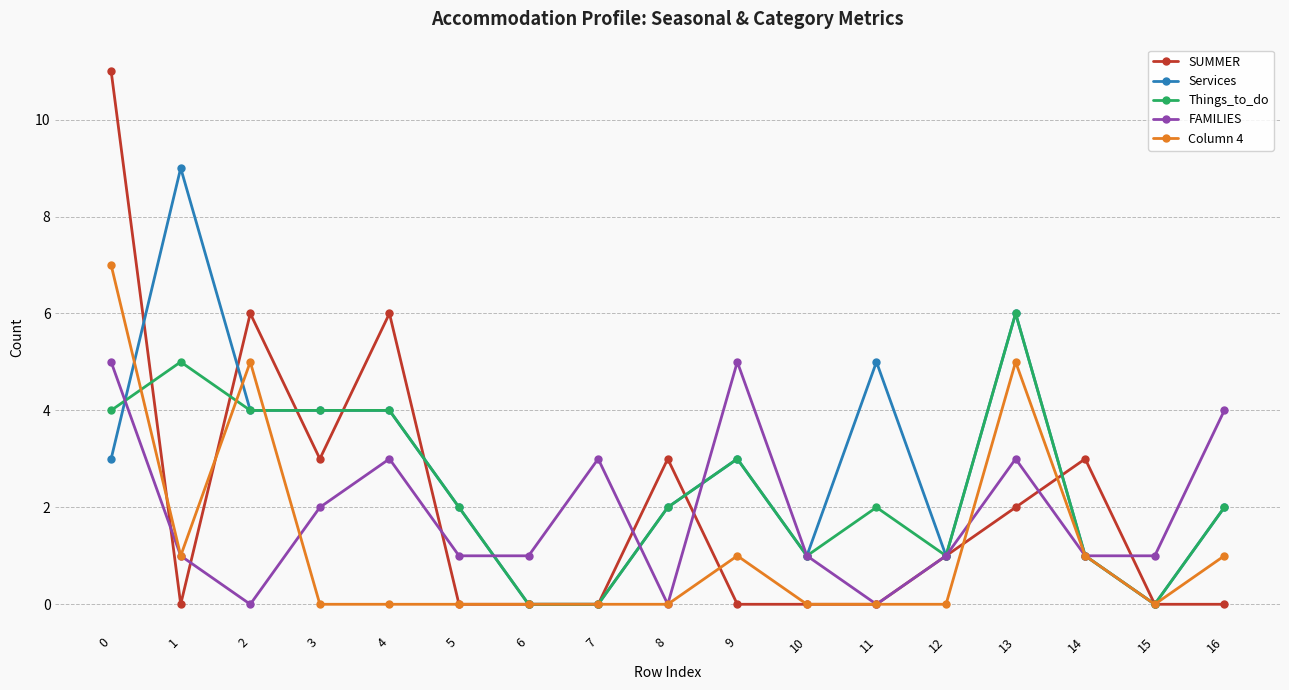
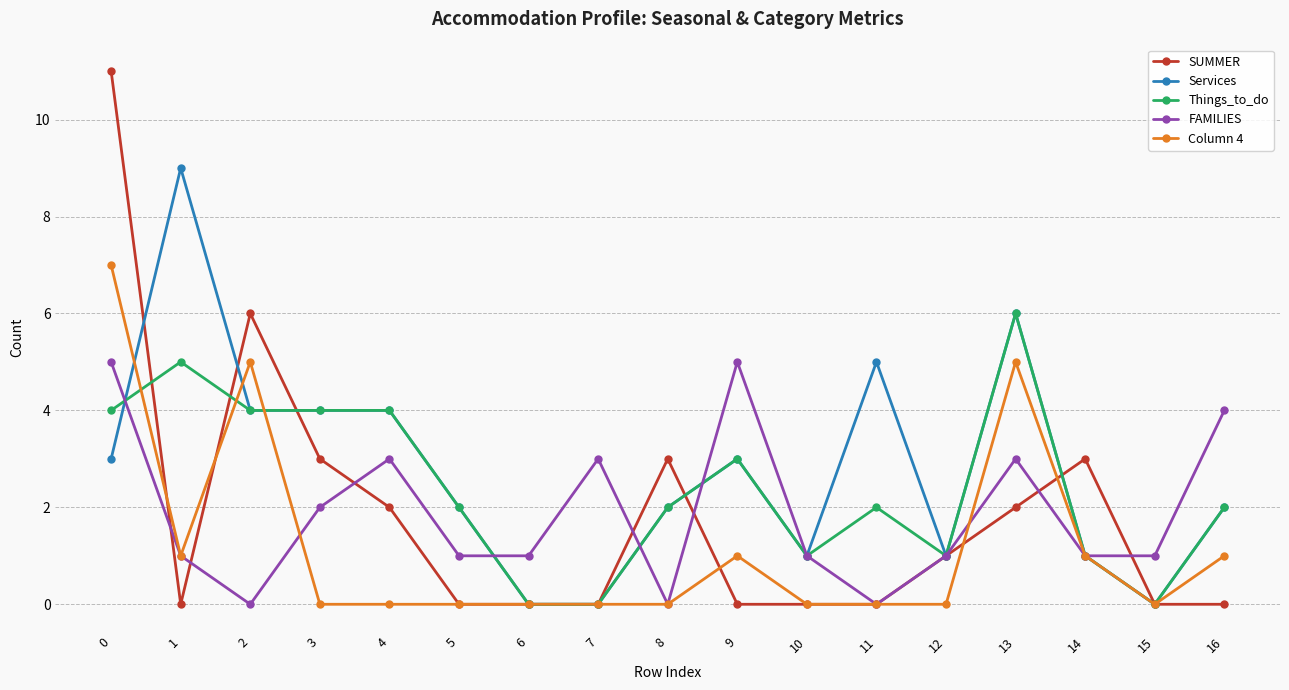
  {
    "SUMMER": {
      "0": 11,
      "1": 0,
      "2": 6,
      "3": 3,
-     "4": 6,
+     "4": 2,
      "8": 3,
      "9": 0,
      "13": 2,
      "14": 3,
      "16": 0
    },
    "Services": {
      "0": 3,
      "1": 9,
      "11": 5
    },
    "Things_to_do": {
      "0": 4,
      "1": 5,
      "11": 2
    },
    "FAMILIES": {
      "0": 5,
      "2": 0,
      "3": 2,
      "4": 3,
      "5": 1,
      "6": 1,
      "7": 3,
      "9": 5,
      "13": 3,
      "15": 1,
      "16": 4
    },
    "Column 4": {
      "0": 7,
      "2": 5,
      "3": 0,
      "4": 0,
      "9": 1,
      "12": 0,
      "13": 5,
      "16": 1
    }
  }
